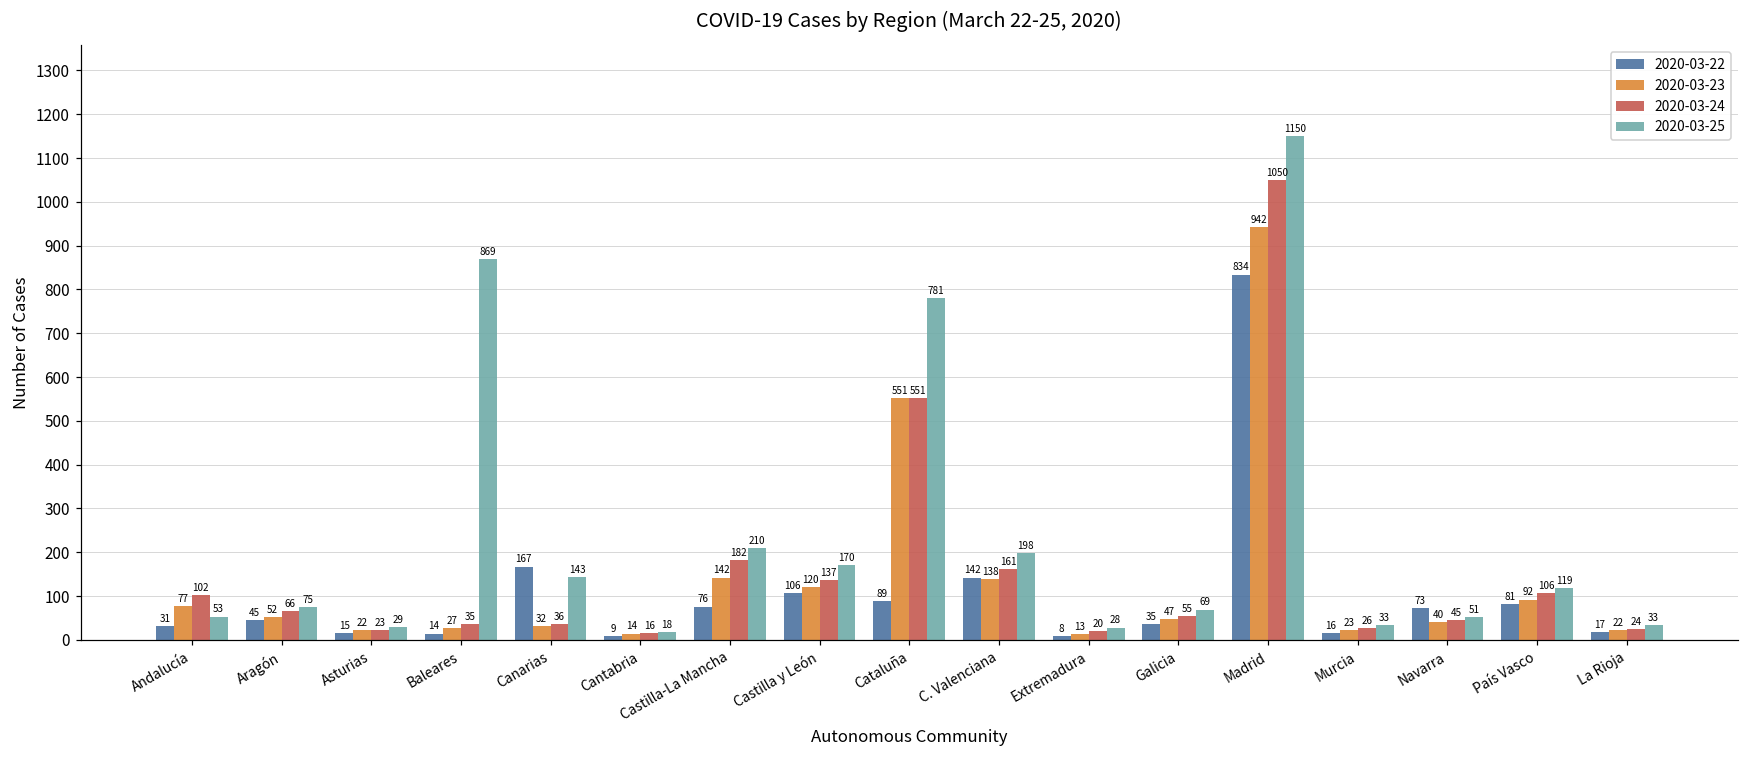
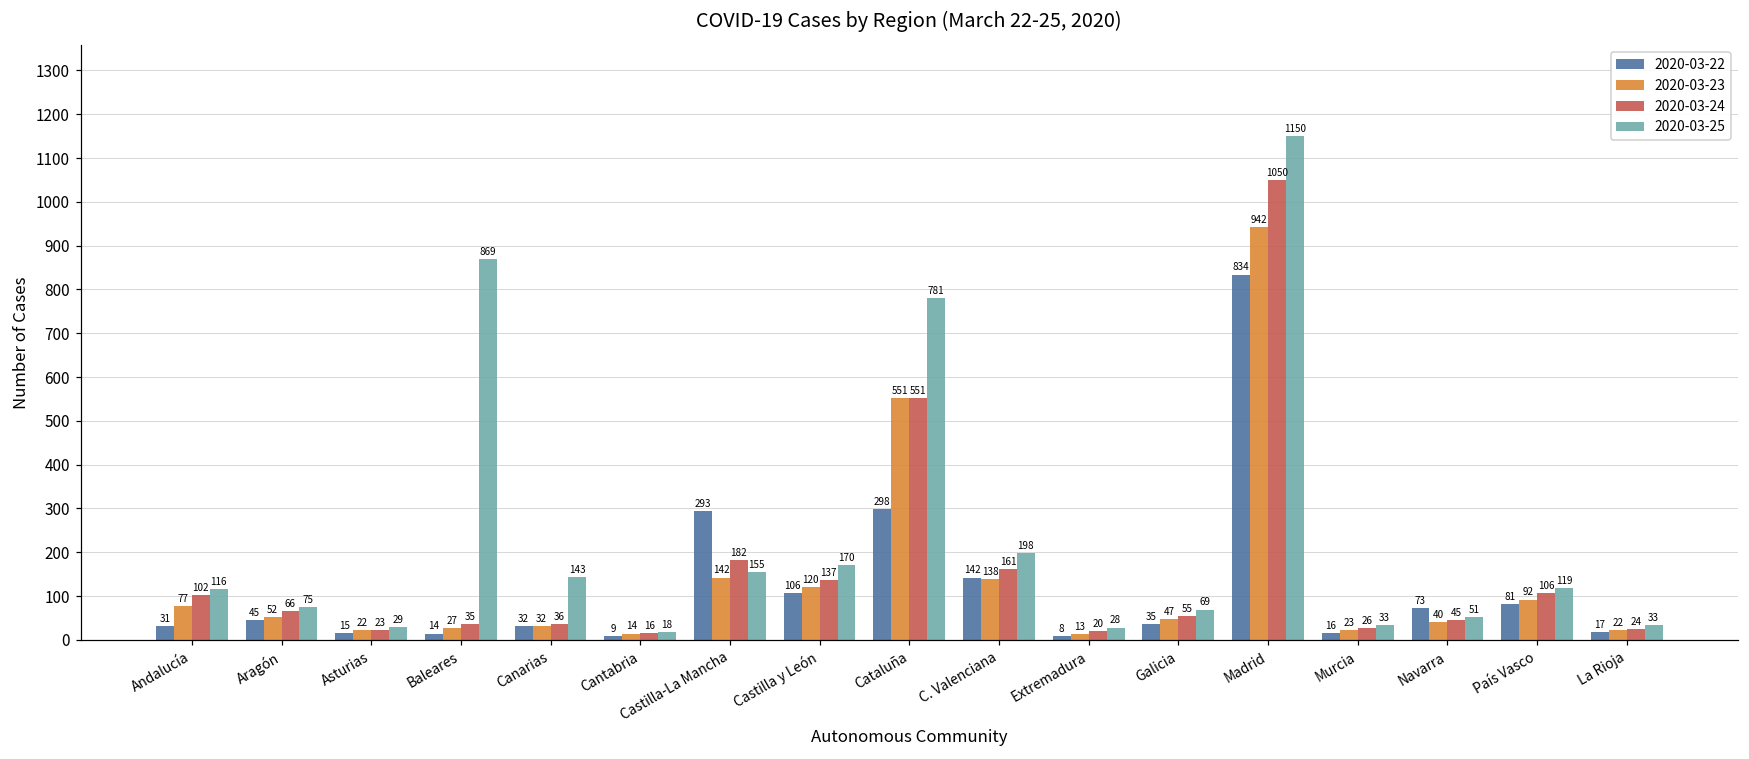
  {
    "2020-03-22": {
      "Andalucía": 31,
      "Aragón": 45,
      "Asturias": 15,
      "Baleares": 14,
-     "Canarias": 167,
+     "Canarias": 32,
      "Cantabria": 9,
-     "Castilla-La Mancha": 76,
+     "Castilla-La Mancha": 293,
      "Castilla y León": 106,
-     "Cataluña": 89,
+     "Cataluña": 298,
      "C. Valenciana": 142,
      "Extremadura": 8,
      "Galicia": 35,
      "Madrid": 834,
      "Murcia": 16,
      "Navarra": 73,
      "País Vasco": 81,
      "La Rioja": 17
    },
    "2020-03-25": {
-     "Andalucía": 53,
+     "Andalucía": 116,
      "Aragón": 75,
      "Asturias": 29,
      "Baleares": 869,
      "Canarias": 143,
      "Cantabria": 18,
-     "Castilla-La Mancha": 210,
+     "Castilla-La Mancha": 155,
      "Castilla y León": 170,
      "Cataluña": 781,
      "C. Valenciana": 198,
      "Extremadura": 28,
      "Galicia": 69,
      "Madrid": 1150,
      "Murcia": 33,
      "Navarra": 51,
      "País Vasco": 119,
      "La Rioja": 33
    }
  }
